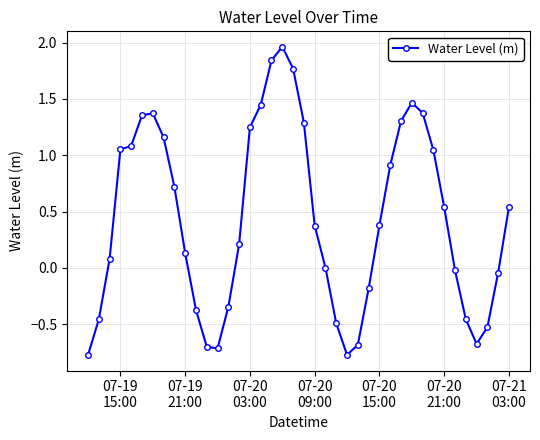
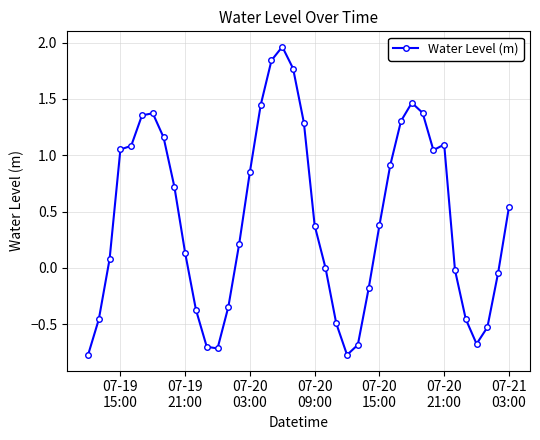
  {
    "07-19 15:00": 1.05,
    "07-19 21:00": 0.13,
-   "07-20 03:00": 1.25,
+   "07-20 03:00": 0.85,
    "07-20 09:00": 0.38,
    "07-20 15:00": 0.38,
-   "07-20 21:00": 0.54,
+   "07-20 21:00": 1.10,
    "07-21 03:00": 0.54
  }
